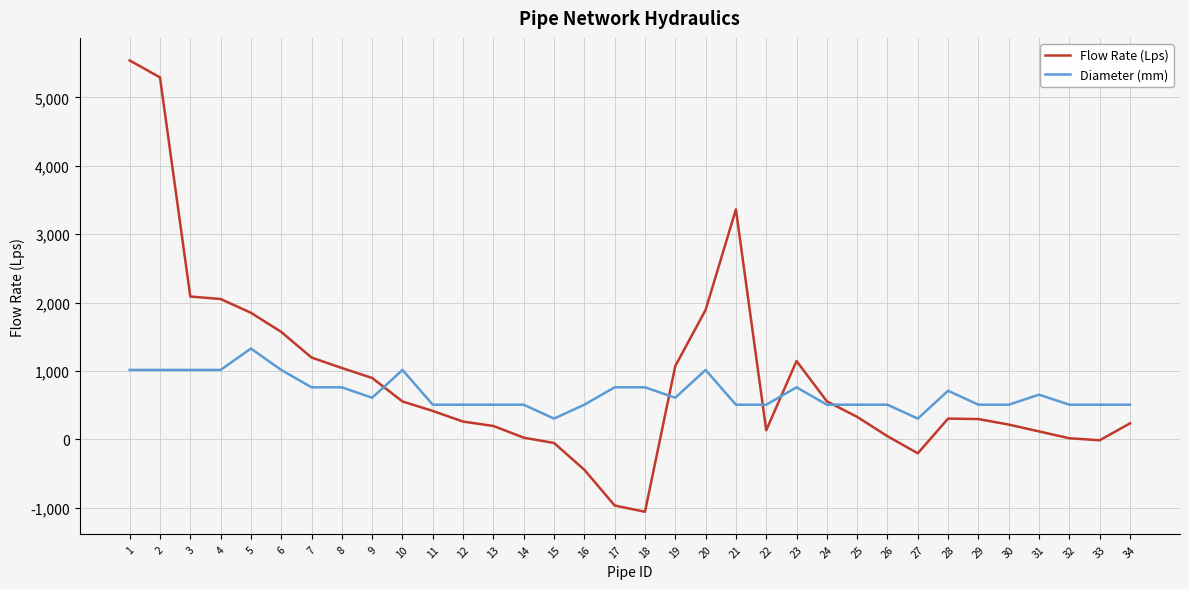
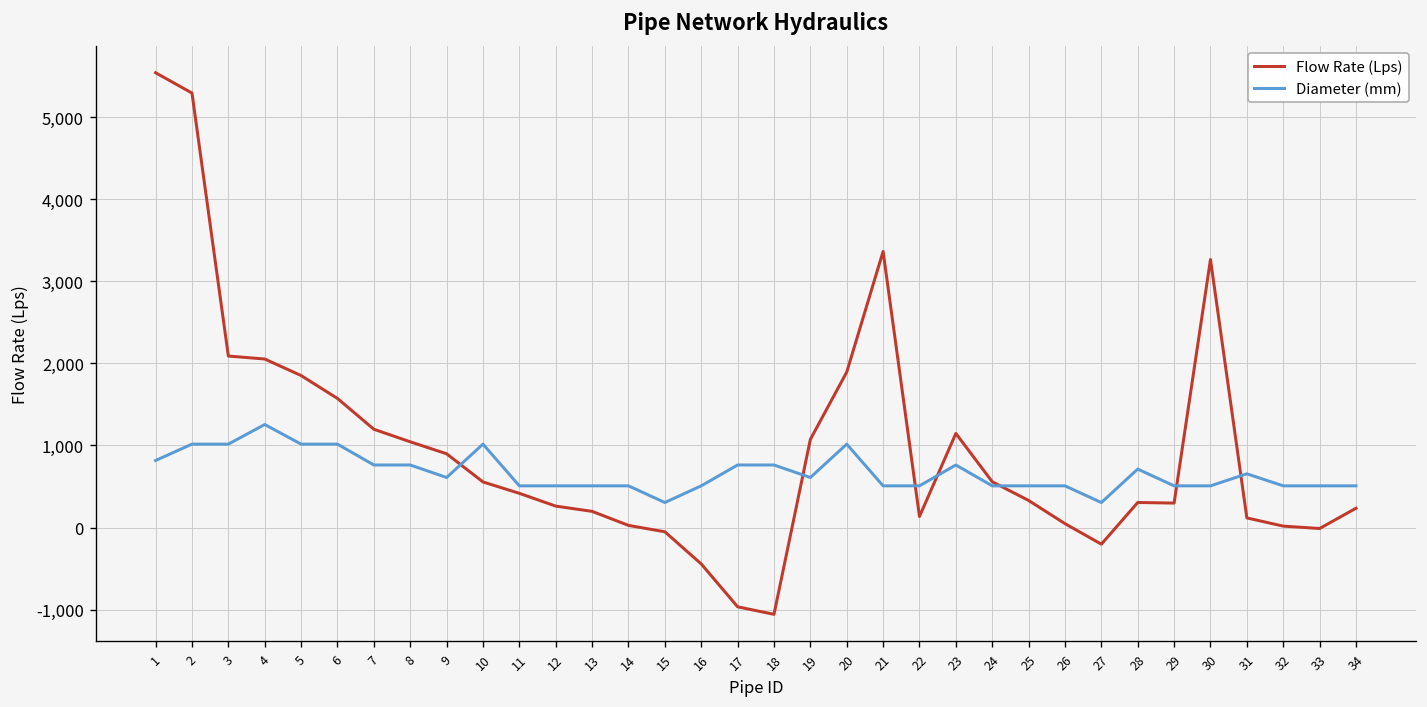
  {
    "Flow Rate (Lps)": {
      "1": "5,500",
      "2": "5,300",
      "3": "2,100",
      "4": "2,100",
      "5": "1,900",
      "6": "1,600",
      "7": "1,200",
      "8": "1,000",
      "9": "900",
      "10": "600",
      "11": "400",
      "12": "300",
      "13": "200",
      "14": "0",
      "15": "-100",
      "16": "-400",
      "17": "-1,000",
      "18": "-1,100",
      "19": "1,100",
      "20": "1,900",
      "21": "3,400",
      "22": "100",
      "23": "1,100",
      "24": "600",
      "25": "300",
      "26": "0",
      "27": "-200",
      "28": "300",
      "29": "300",
-     "30": "200",
+     "30": "3,300",
      "31": "100",
      "32": "0",
      "33": "0",
      "34": "200"
    },
    "Diameter (mm)": {
-     "1": "1,000",
+     "1": "800",
      "2": "1,000",
      "3": "1,000",
-     "4": "1,000",
-     "5": "1,300",
+     "4": "1,300",
+     "5": "1,000",
      "6": "1,000",
      "7": "800",
      "8": "800",
      "9": "600",
      "10": "1,000",
      "11": "500",
      "12": "500",
      "13": "500",
      "14": "500",
      "15": "300",
      "16": "500",
      "17": "800",
      "18": "800",
      "19": "600",
      "20": "1,000",
      "21": "500",
      "22": "500",
      "23": "800",
      "24": "500",
      "25": "500",
      "26": "500",
      "27": "300",
      "28": "700",
      "29": "500",
      "30": "500",
      "31": "700",
      "32": "500",
      "33": "500",
      "34": "500"
    }
  }
